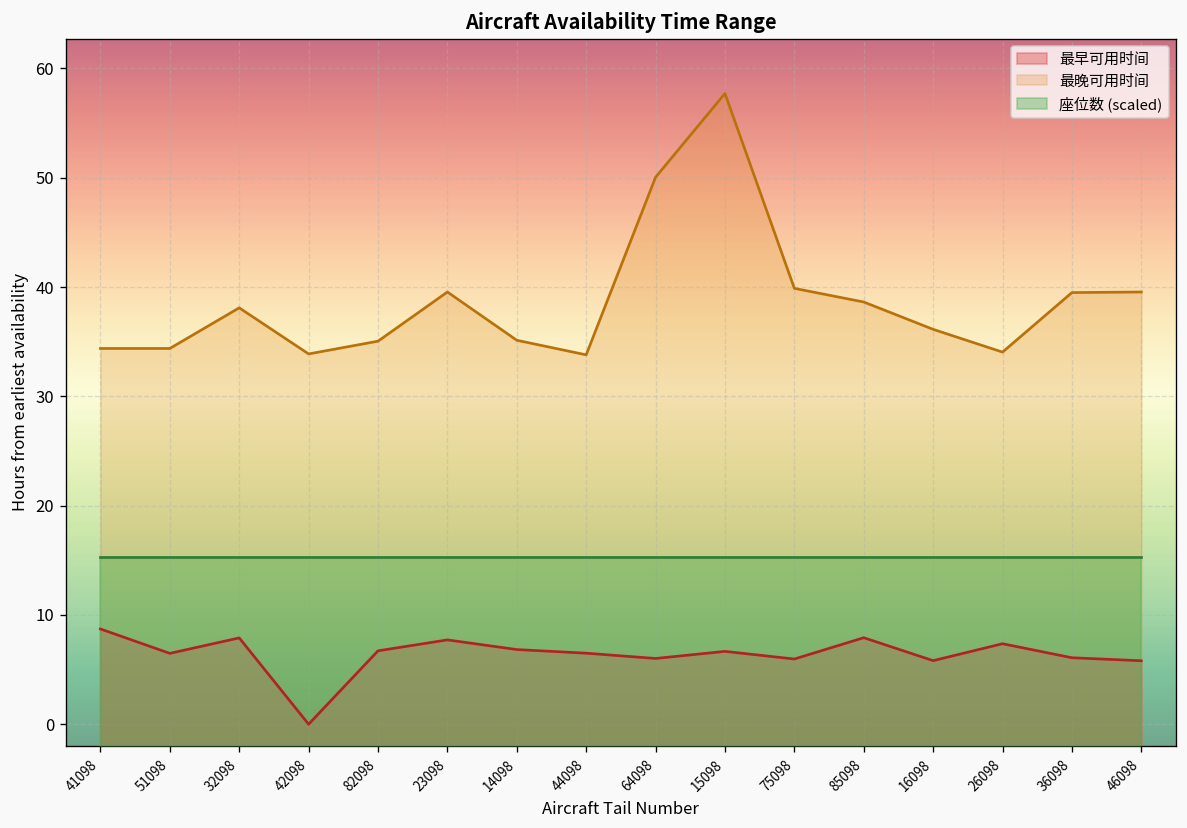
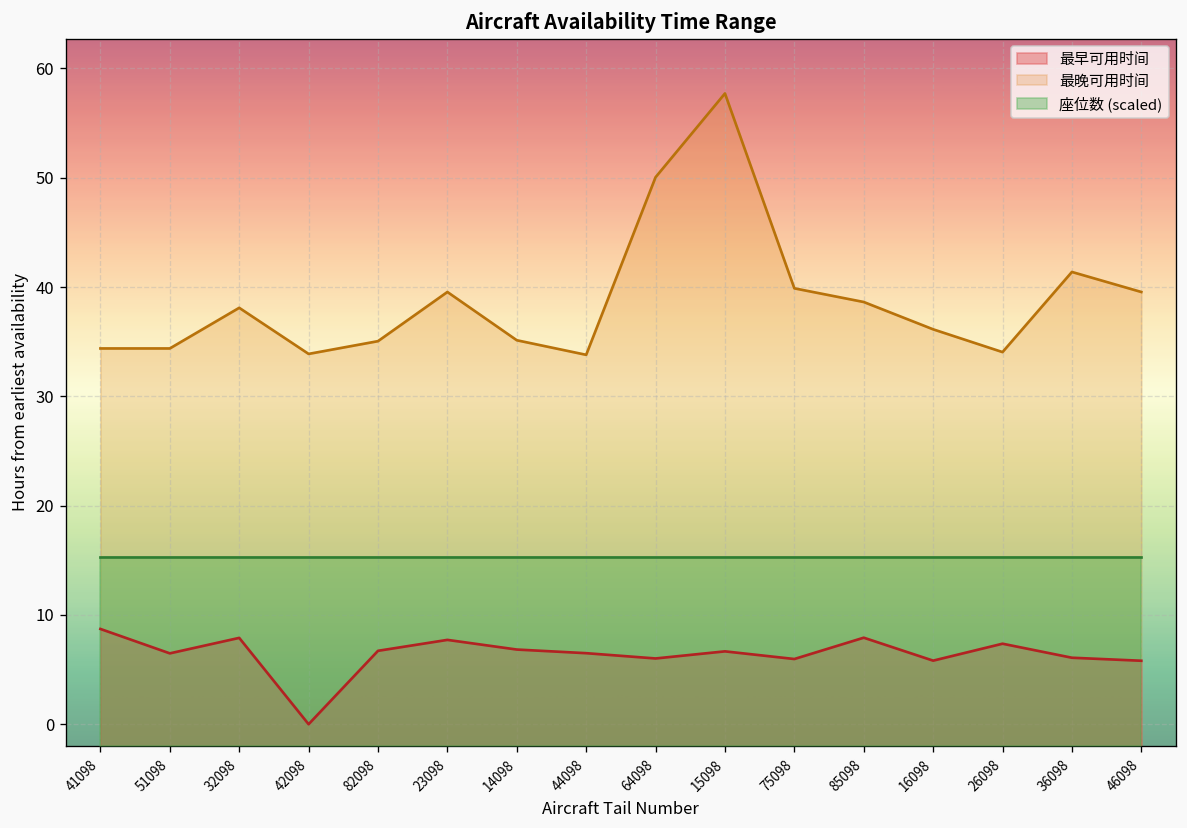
  {
    "最早可用时间": {
      "41098": 9,
      "51098": 6,
      "32098": 8,
      "42098": 0,
      "82098": 7,
      "23098": 8,
      "14098": 7,
      "44098": 7,
      "64098": 6,
      "15098": 7,
      "75098": 6,
      "85098": 8,
      "16098": 6,
      "26098": 7,
      "36098": 6,
      "46098": 6
    },
    "最晚可用时间": {
      "41098": 34,
      "51098": 34,
      "32098": 38,
      "42098": 34,
      "82098": 35,
      "23098": 40,
      "14098": 35,
      "44098": 34,
      "64098": 50,
      "15098": 58,
      "75098": 40,
      "85098": 39,
      "16098": 36,
      "26098": 34,
-     "36098": 39,
+     "36098": 41,
      "46098": 40
    },
    "座位数 (scaled)": {
      "41098": 15,
      "51098": 15,
      "32098": 15,
      "42098": 15,
      "82098": 15,
      "23098": 15,
      "14098": 15,
      "44098": 15,
      "64098": 15,
      "15098": 15,
      "75098": 15,
      "85098": 15,
      "16098": 15,
      "26098": 15,
      "36098": 15,
      "46098": 15
    }
  }
